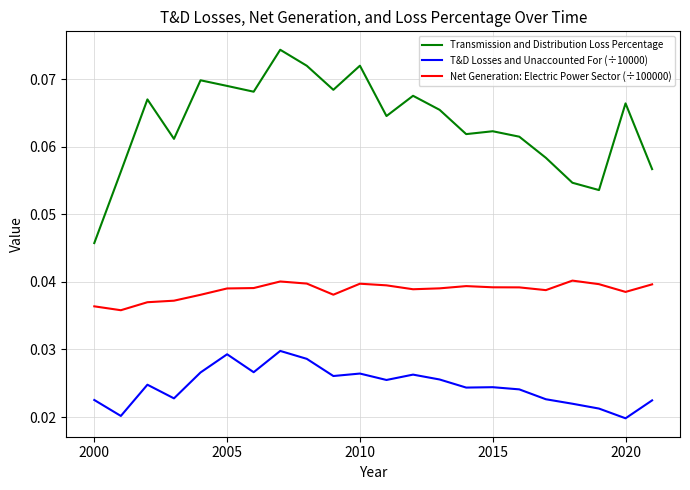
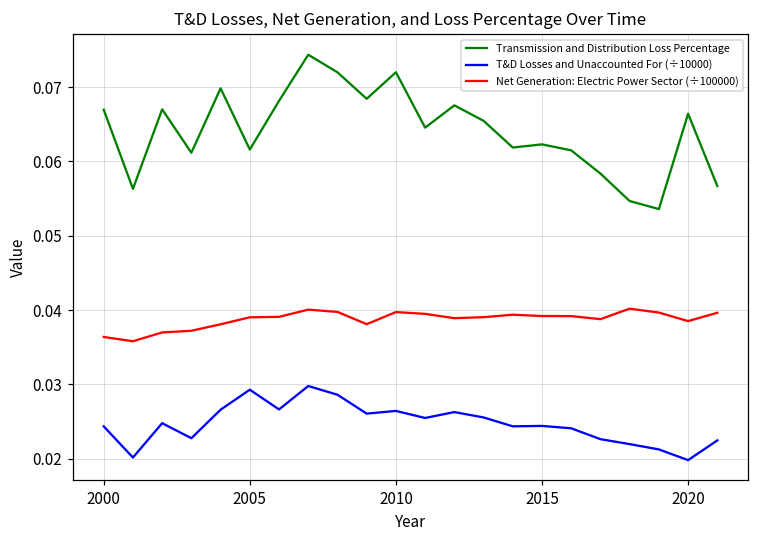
  {
    "Transmission and Distribution Loss Percentage": {
-     "2000": 0.046,
-     "2005": 0.069,
+     "2000": 0.067,
+     "2005": 0.062,
      "2010": 0.072,
      "2015": 0.062,
      "2020": 0.066
    },
    "T&D Losses and Unaccounted For (÷10000)": {
-     "2000": 0.023,
+     "2000": 0.024,
      "2005": 0.029,
      "2010": 0.026,
      "2015": 0.024,
      "2020": 0.020
    },
    "Net Generation: Electric Power Sector (÷100000)": {
      "2000": 0.036,
      "2005": 0.039,
      "2010": 0.040,
      "2015": 0.039,
      "2020": 0.039
    }
  }
